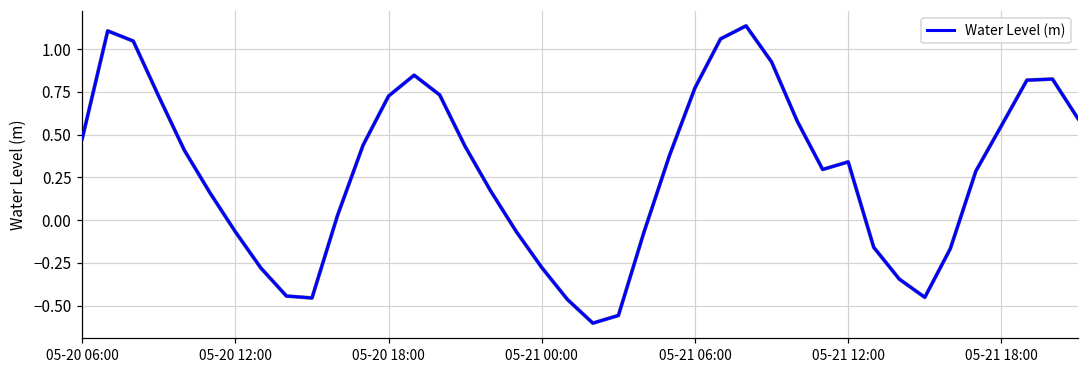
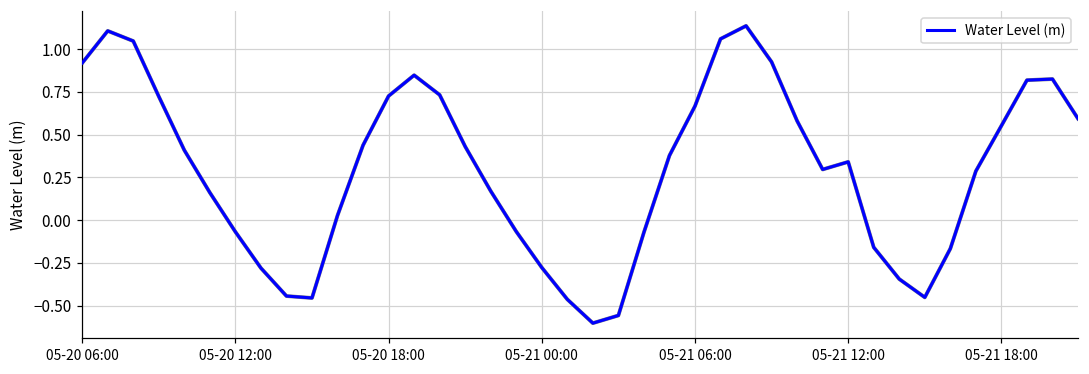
  {
-   "05-20 06:00": 0.48,
+   "05-20 06:00": 0.92,
    "05-20 12:00": -0.07,
    "05-20 18:00": 0.73,
    "05-21 00:00": -0.28,
-   "05-21 06:00": 0.77,
+   "05-21 06:00": 0.67,
    "05-21 12:00": 0.34,
    "05-21 18:00": 0.55
  }
